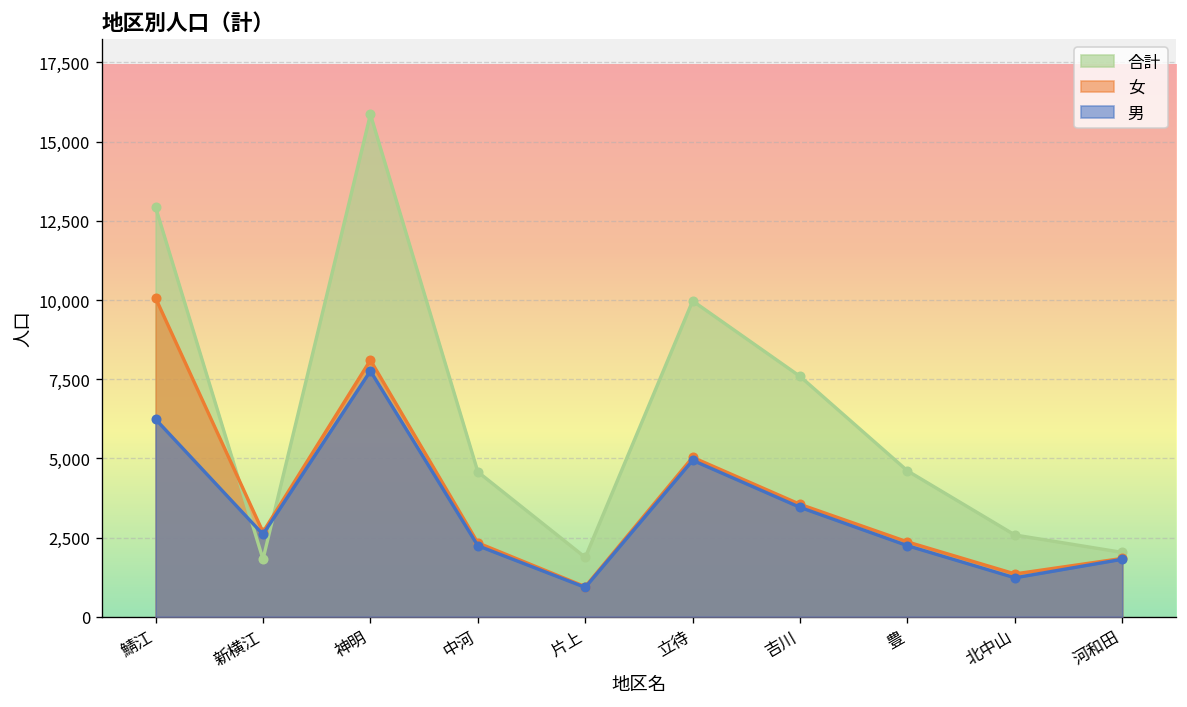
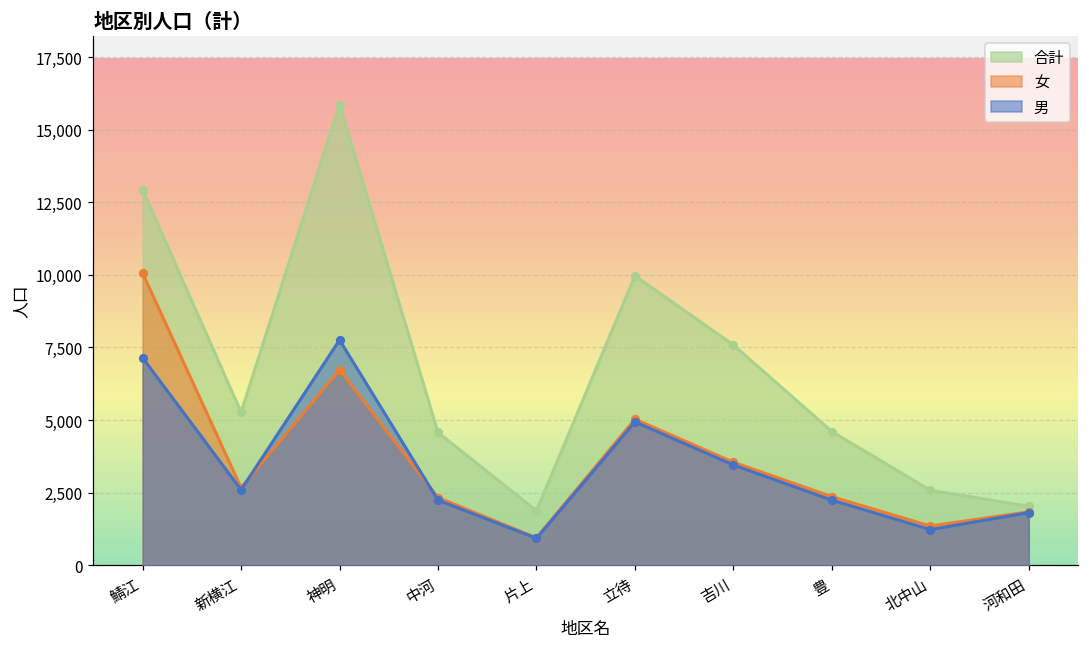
  {
    "合計": {
      "鯖江": "12,900",
-     "新横江": "1,800",
+     "新横江": "5,300",
      "神明": "15,900",
      "中河": "4,600",
      "片上": "1,900",
      "立待": "10,000",
      "吉川": "7,600",
      "豊": "4,600",
      "北中山": "2,600",
      "河和田": "2,000"
    },
    "女": {
      "鯖江": "10,100",
-     "神明": "8,100",
+     "神明": "6,700",
      "豊": "2,400",
      "北中山": "1,400"
    },
    "男": {
-     "鯖江": "6,200",
+     "鯖江": "7,100",
      "神明": "7,800",
      "豊": "2,200",
      "北中山": "1,200"
    }
  }
